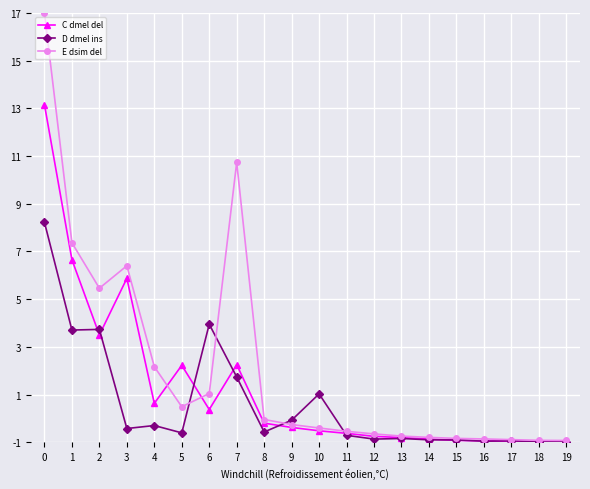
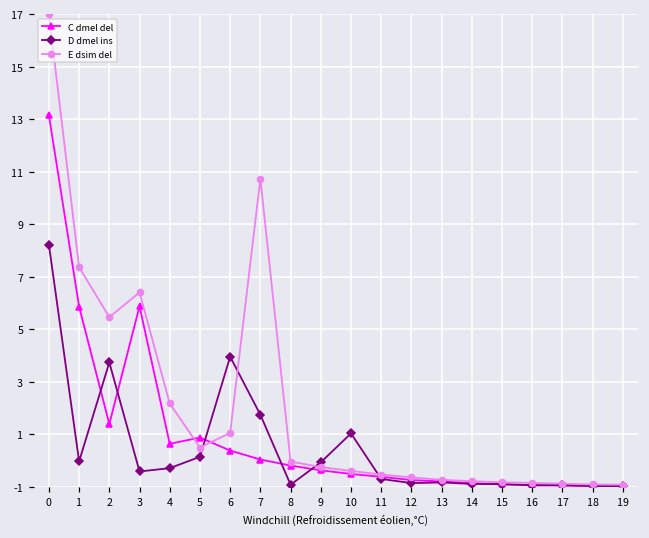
  {
    "C dmel del": {
      "0": 13.2,
-     "1": 6.7,
-     "2": 3.5,
+     "1": 5.9,
+     "2": 1.4,
      "3": 5.9,
      "4": 0.6,
-     "5": 2.2,
+     "5": 0.9,
      "6": 0.4,
-     "7": 2.3,
+     "7": 0.0,
      "8": -0.2,
      "9": -0.4,
      "10": -0.5
    },
    "D dmel ins": {
      "0": 8.2,
-     "1": 3.7,
+     "1": 0.0,
      "2": 3.7,
      "3": -0.4,
      "4": -0.3,
-     "5": -0.6,
+     "5": 0.1,
      "6": 3.9,
      "7": 1.7,
-     "8": -0.6,
+     "8": -0.9,
      "9": -0.1,
      "10": 1.0,
      "12": -0.9
    },
    "E dsim del": {
      "0": 17.0,
      "1": 7.4,
      "2": 5.5,
      "3": 6.4,
      "4": 2.2,
      "5": 0.5,
      "6": 1.0,
      "7": 10.7,
      "8": 0.0,
      "9": -0.3,
      "10": -0.4
    }
  }
